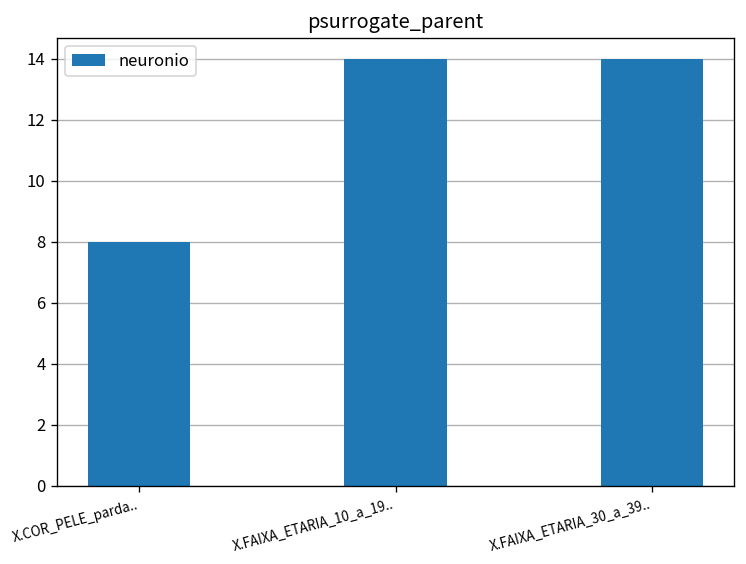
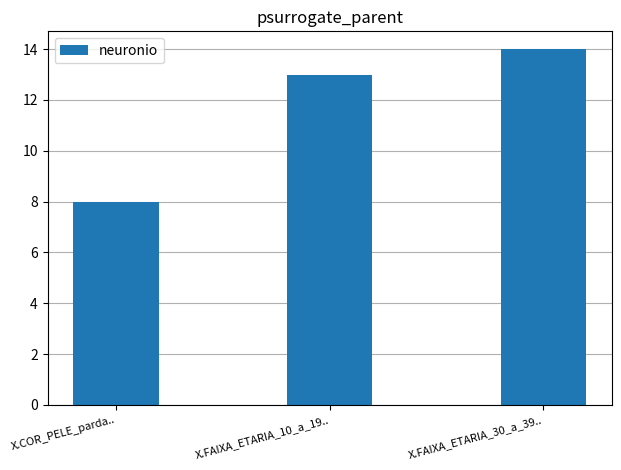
  {
    "X.COR_PELE_parda..": 8,
-   "X.FAIXA_ETARIA_10_a_19..": 14,
+   "X.FAIXA_ETARIA_10_a_19..": 13,
    "X.FAIXA_ETARIA_30_a_39..": 14
  }
